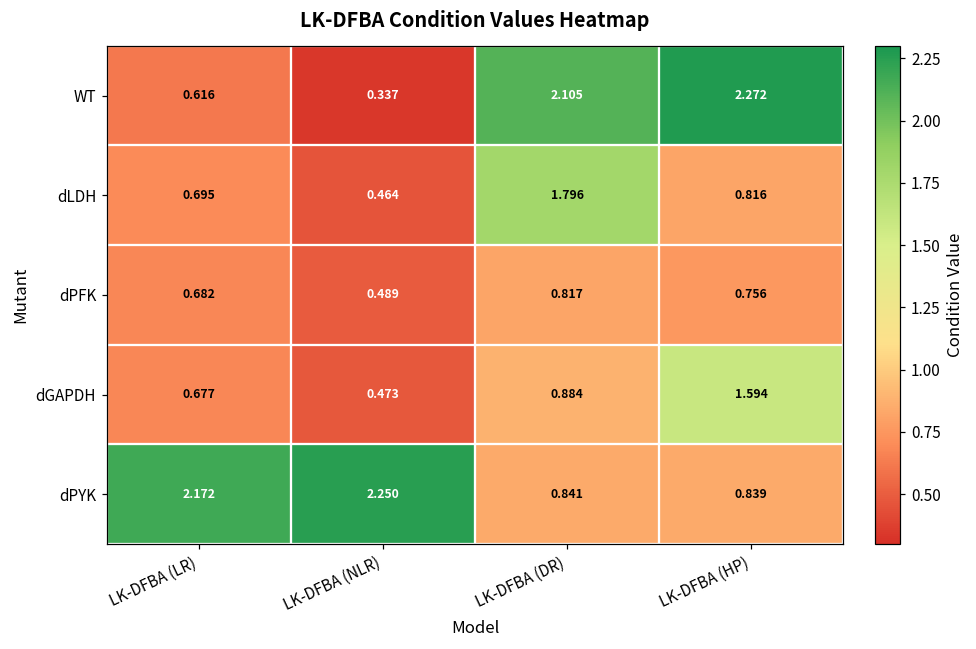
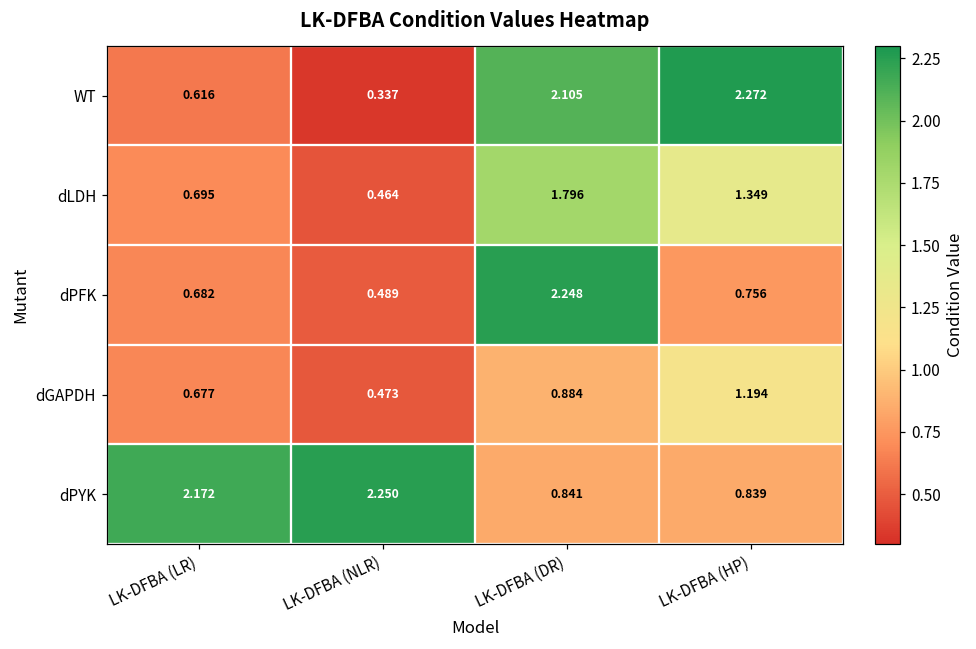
  {
    "WT": {
      "LK-DFBA (LR)": 0.616,
      "LK-DFBA (NLR)": 0.337,
      "LK-DFBA (DR)": 2.105,
      "LK-DFBA (HP)": 2.272
    },
    "dLDH": {
      "LK-DFBA (LR)": 0.695,
      "LK-DFBA (NLR)": 0.464,
      "LK-DFBA (DR)": 1.796,
-     "LK-DFBA (HP)": 0.816
+     "LK-DFBA (HP)": 1.349
    },
    "dPFK": {
      "LK-DFBA (LR)": 0.682,
      "LK-DFBA (NLR)": 0.489,
-     "LK-DFBA (DR)": 0.817,
+     "LK-DFBA (DR)": 2.248,
      "LK-DFBA (HP)": 0.756
    },
    "dGAPDH": {
      "LK-DFBA (LR)": 0.677,
      "LK-DFBA (NLR)": 0.473,
      "LK-DFBA (DR)": 0.884,
-     "LK-DFBA (HP)": 1.594
+     "LK-DFBA (HP)": 1.194
    },
    "dPYK": {
      "LK-DFBA (LR)": 2.172,
      "LK-DFBA (NLR)": 2.250,
      "LK-DFBA (DR)": 0.841,
      "LK-DFBA (HP)": 0.839
    }
  }
